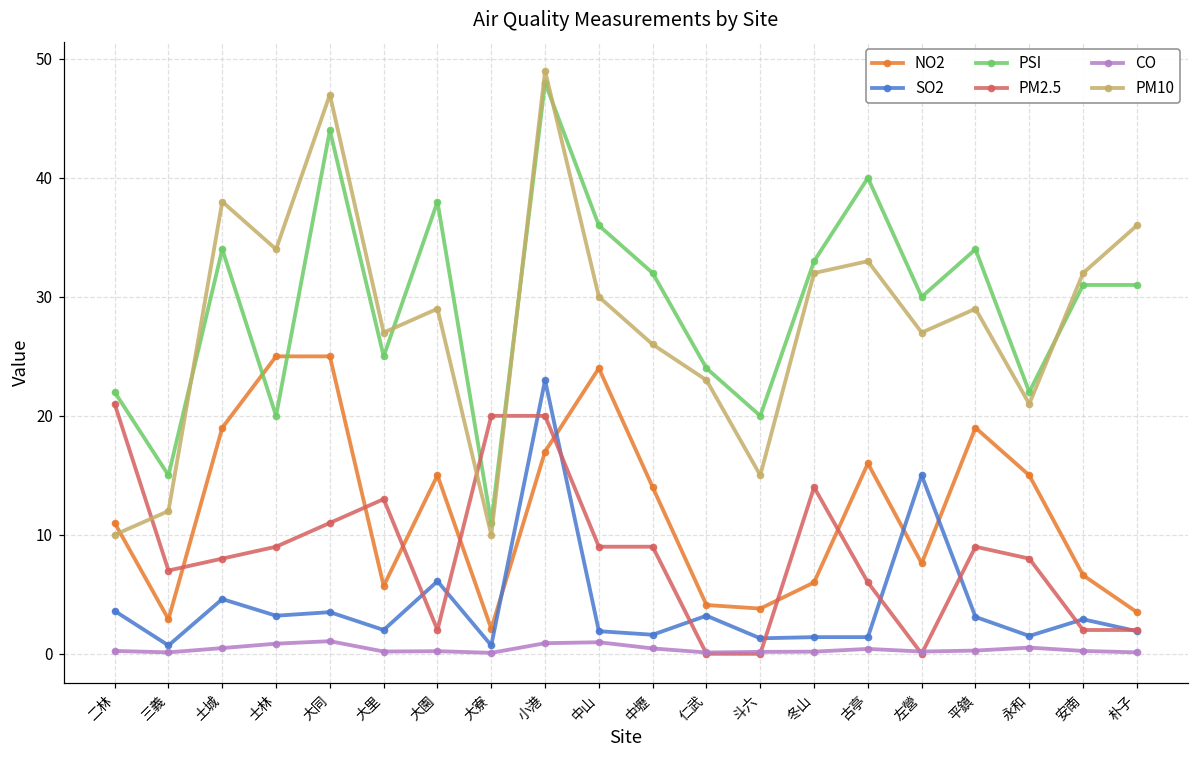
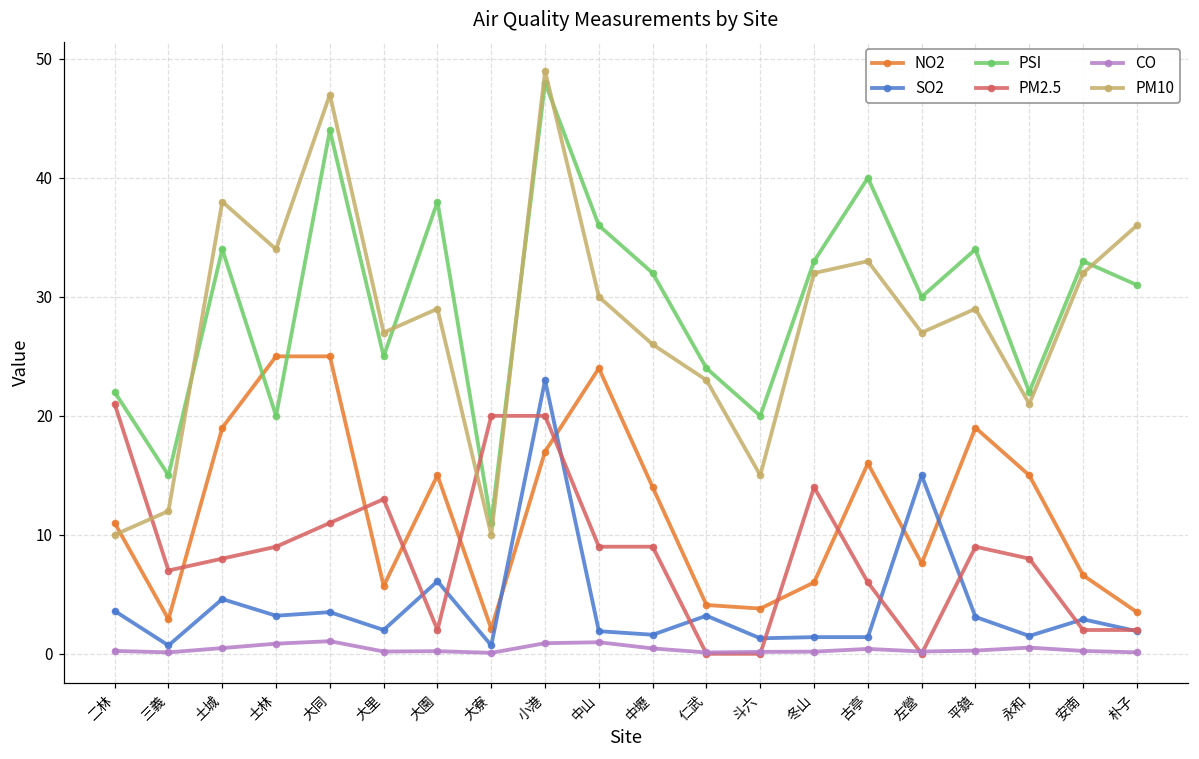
  {
    "SO2": {
      "二林": 3.6,
      "三義": 0.7,
      "土城": 4.6,
      "士林": 3,
      "大同": 3.5,
      "大里": 2,
      "大園": 6,
      "大寮": 0.7,
      "小港": 23,
      "中山": 2,
      "中壢": 1.6,
      "仁武": 3,
      "斗六": 1.3,
      "冬山": 1.4,
      "古亭": 1.4,
      "左營": 15,
      "平鎮": 3,
      "永和": 1.5,
      "安南": 3
    },
    "PSI": {
      "二林": 22,
      "三義": 15,
      "土城": 34,
      "士林": 20,
      "大同": 44,
      "大里": 25,
      "大園": 38,
      "大寮": 11,
      "小港": 48,
      "中山": 36,
      "中壢": 32,
      "仁武": 24,
      "斗六": 20,
      "冬山": 33,
      "古亭": 40,
      "左營": 30,
      "平鎮": 34,
      "永和": 22,
-     "安南": 31,
+     "安南": 33,
      "朴子": 31
    },
    "CO": {
      "二林": 0.2,
      "三義": 0,
      "土城": 0.5,
      "士林": 1,
      "大同": 1,
      "大里": 0,
      "大園": 0,
      "大寮": 0,
      "小港": 1,
      "中山": 1,
      "中壢": 0.5,
      "冬山": 0,
      "古亭": 0.4,
      "平鎮": 0.3,
      "永和": 0.5,
      "安南": 0.2,
      "朴子": 0
    },
    "PM10": {
      "二林": 10,
      "三義": 12,
      "土城": 38,
      "士林": 34,
      "大同": 47,
      "大里": 27,
      "大園": 29,
      "大寮": 10,
      "小港": 49,
      "中山": 30,
      "中壢": 26,
      "仁武": 23,
      "斗六": 15,
      "冬山": 32,
      "古亭": 33,
      "左營": 27,
      "平鎮": 29,
      "永和": 21,
      "安南": 32,
      "朴子": 36
    }
  }
